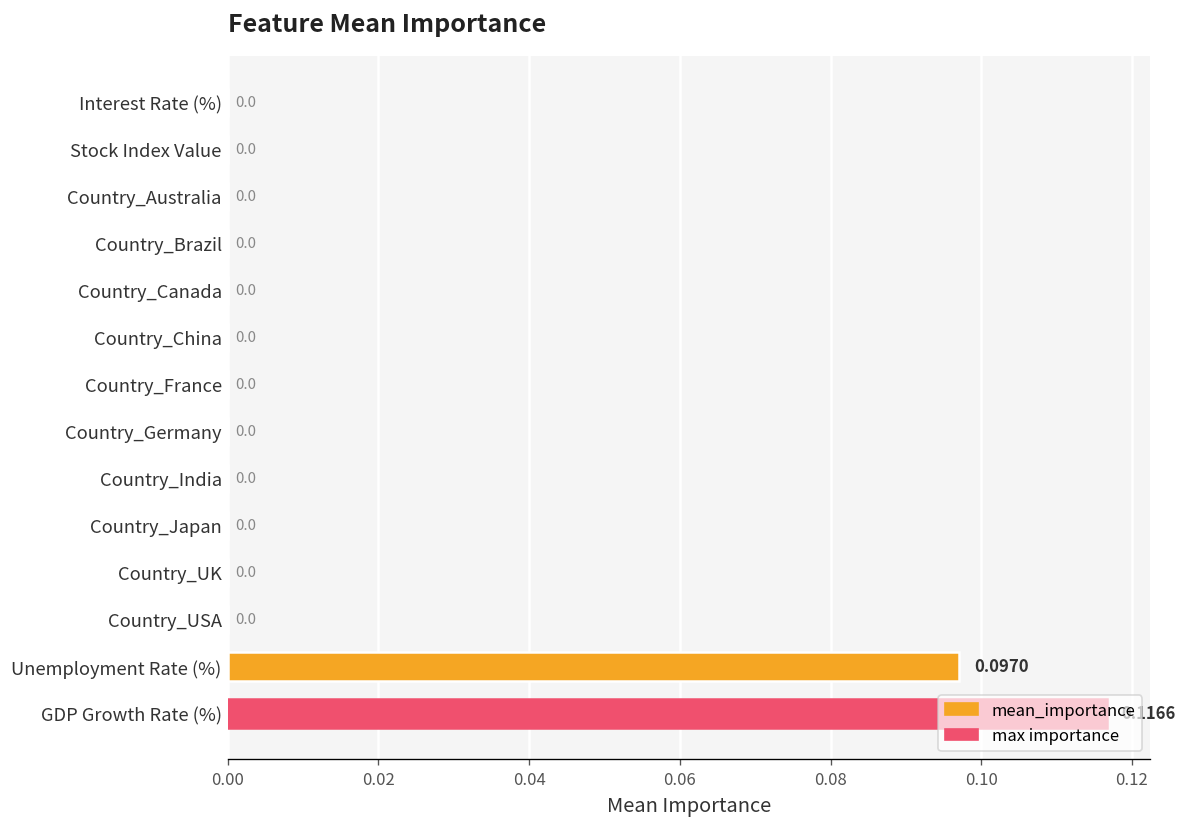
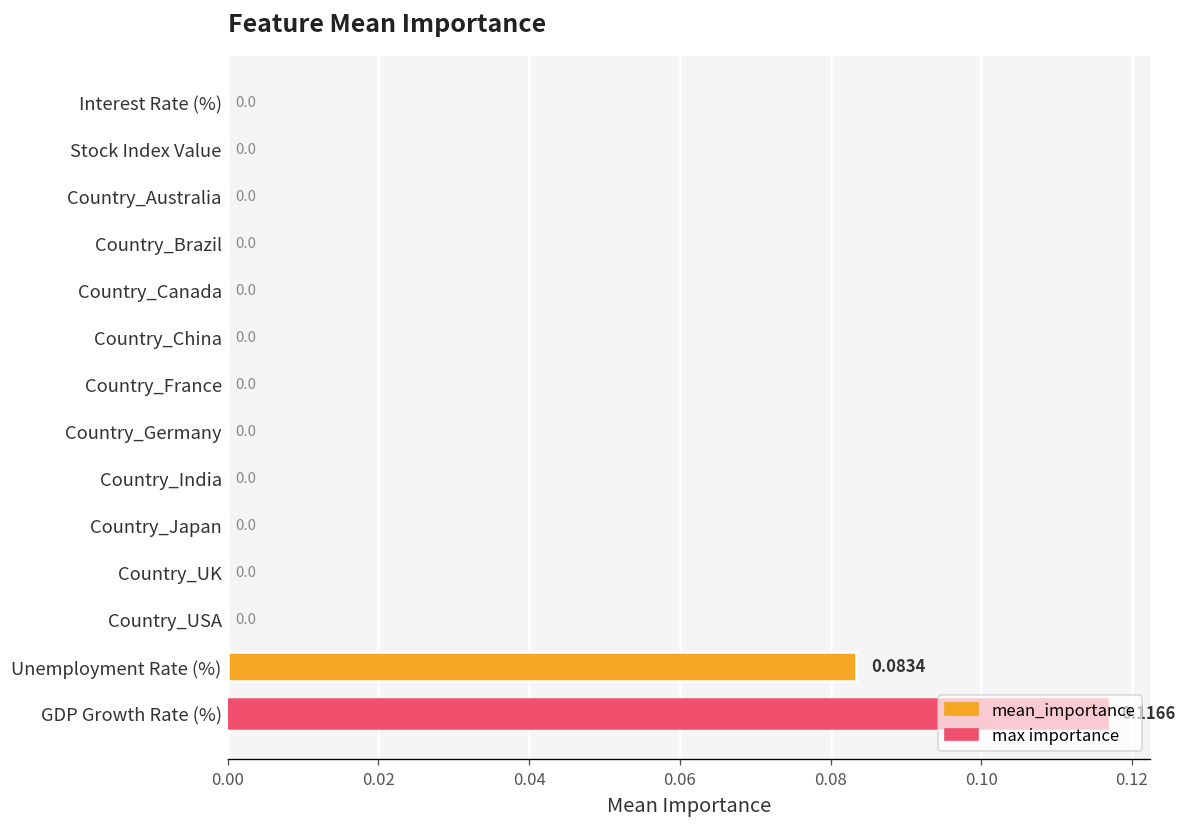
  {
    "Interest Rate (%)": 0.0,
    "Stock Index Value": 0.0,
    "Country_Australia": 0.0,
    "Country_Brazil": 0.0,
    "Country_Canada": 0.0,
    "Country_China": 0.0,
    "Country_France": 0.0,
    "Country_Germany": 0.0,
    "Country_India": 0.0,
    "Country_Japan": 0.0,
    "Country_UK": 0.0,
    "Country_USA": 0.0,
-   "Unemployment Rate (%)": 0.0970
+   "Unemployment Rate (%)": 0.0834
  }
